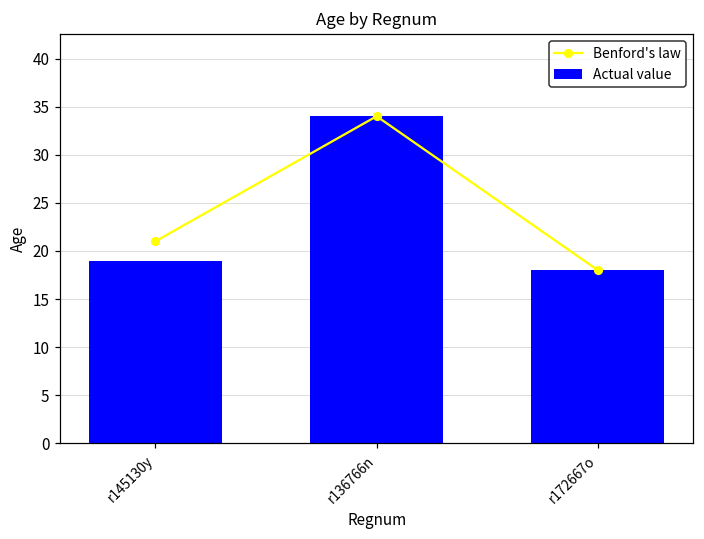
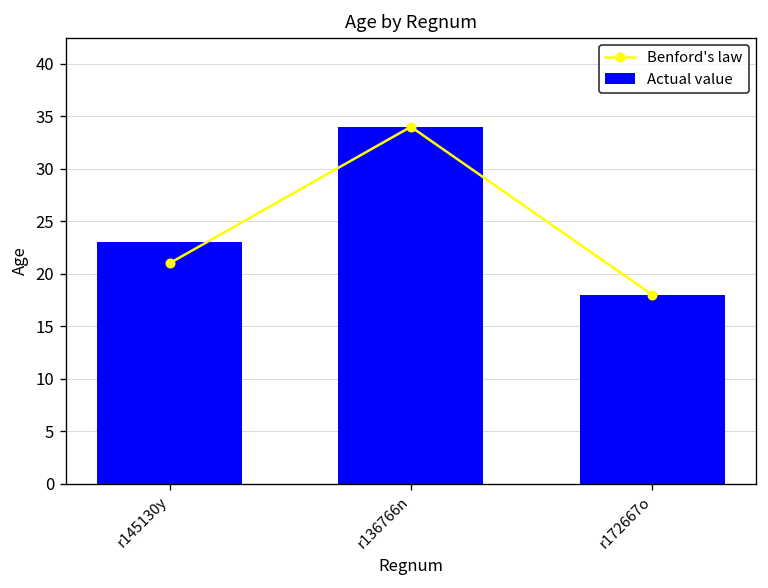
  {
    "Actual value": {
-     "r145130y": 19,
+     "r145130y": 23,
      "r136766n": 34,
      "r172667o": 18
    },
    "Benford's law": {
      "r145130y": 21,
      "r136766n": 34,
      "r172667o": 18
    }
  }
